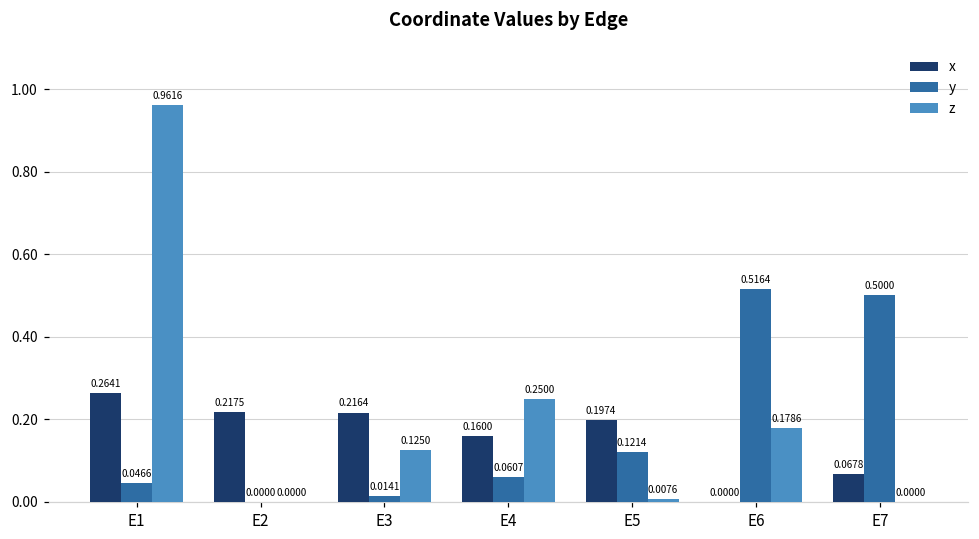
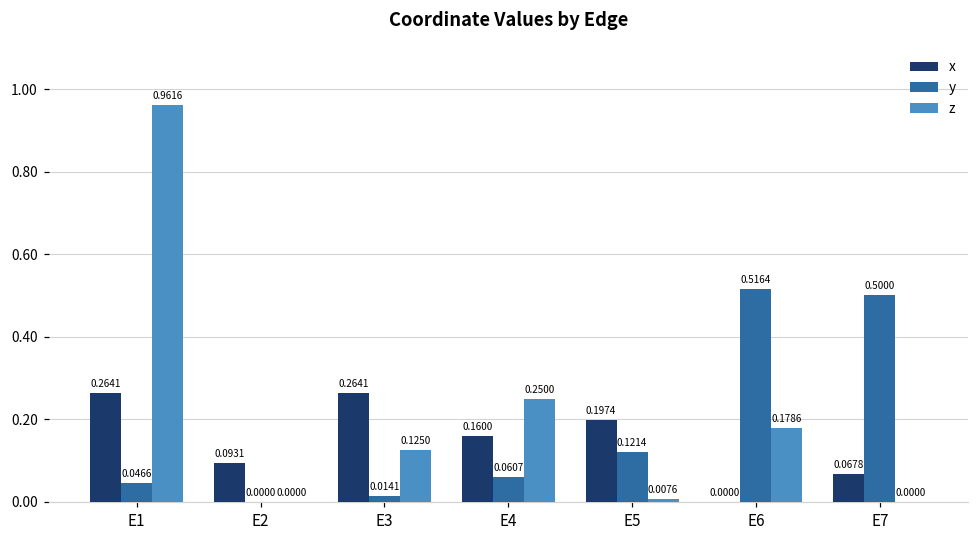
  {
    "x": {
      "E1": 0.2641,
-     "E2": 0.2175,
-     "E3": 0.2164,
+     "E2": 0.0931,
+     "E3": 0.2641,
      "E4": 0.1600,
      "E5": 0.1974,
      "E6": 0.0000,
      "E7": 0.0678
    }
  }
